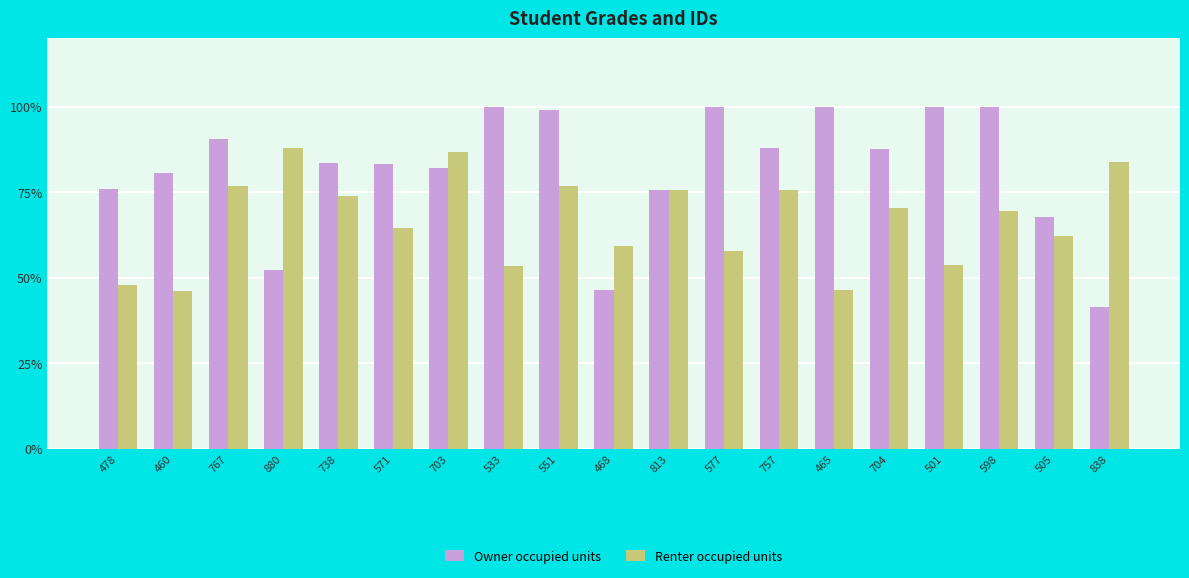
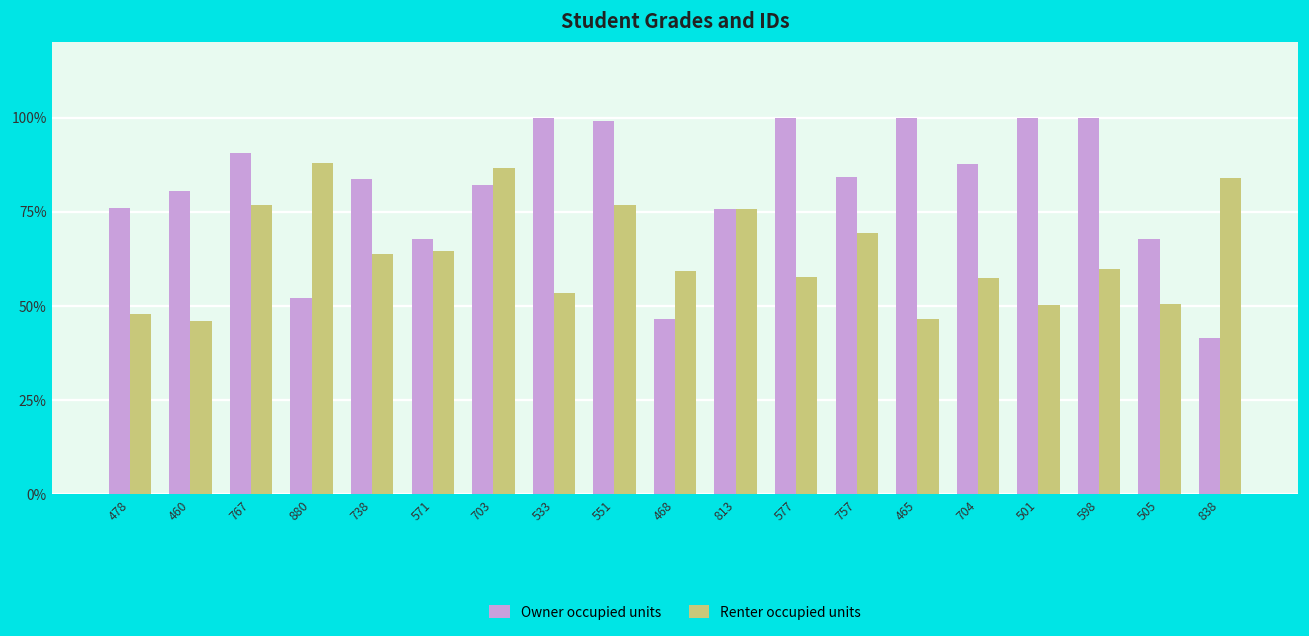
  {
    "Owner occupied units": {
      "478": "76%",
      "460": "81%",
      "767": "91%",
      "880": "52%",
      "738": "84%",
-     "571": "83%",
+     "571": "68%",
      "703": "82%",
      "533": "100%",
      "551": "99%",
      "468": "46%",
      "813": "76%",
      "577": "100%",
-     "757": "88%",
+     "757": "84%",
      "465": "100%",
      "704": "88%",
      "501": "100%",
      "598": "100%",
      "505": "68%",
      "838": "41%"
    },
    "Renter occupied units": {
      "478": "48%",
      "460": "46%",
      "767": "77%",
      "880": "88%",
-     "738": "74%",
+     "738": "64%",
      "571": "65%",
      "703": "87%",
      "533": "53%",
      "551": "77%",
      "468": "59%",
      "813": "76%",
      "577": "58%",
-     "757": "76%",
+     "757": "69%",
      "465": "47%",
-     "704": "70%",
-     "501": "54%",
-     "598": "69%",
-     "505": "62%",
+     "704": "57%",
+     "501": "50%",
+     "598": "60%",
+     "505": "51%",
      "838": "84%"
    }
  }
